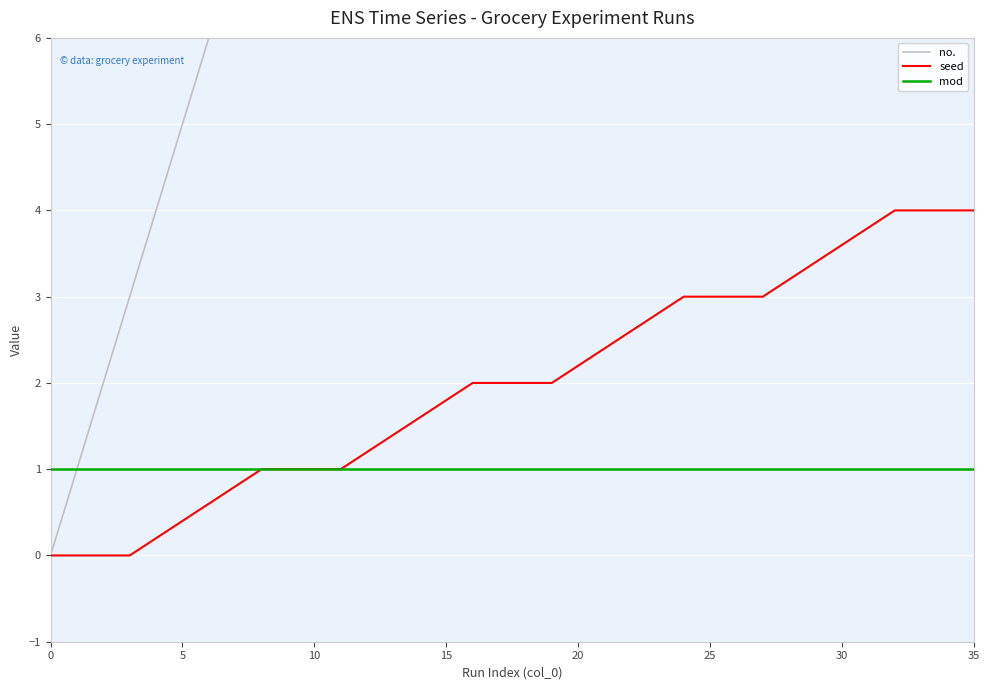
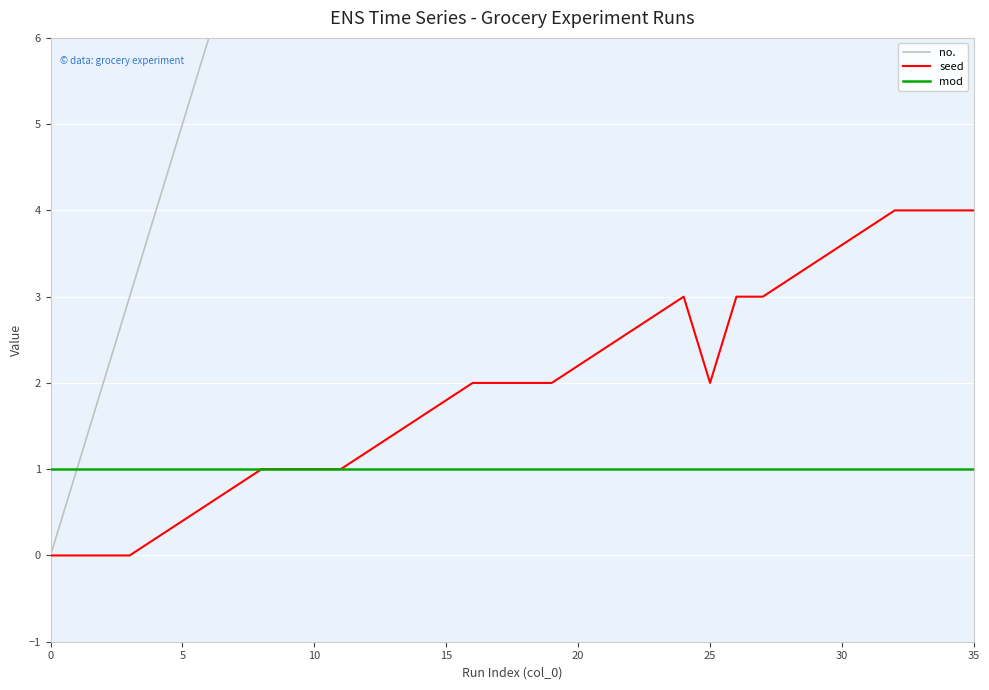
  {
    "seed": {
-     "25": 3,
+     "25": 2,
      "35": 4
    },
    "mod": {
      "0": 1,
      "25": 1,
      "35": 1
    }
  }
